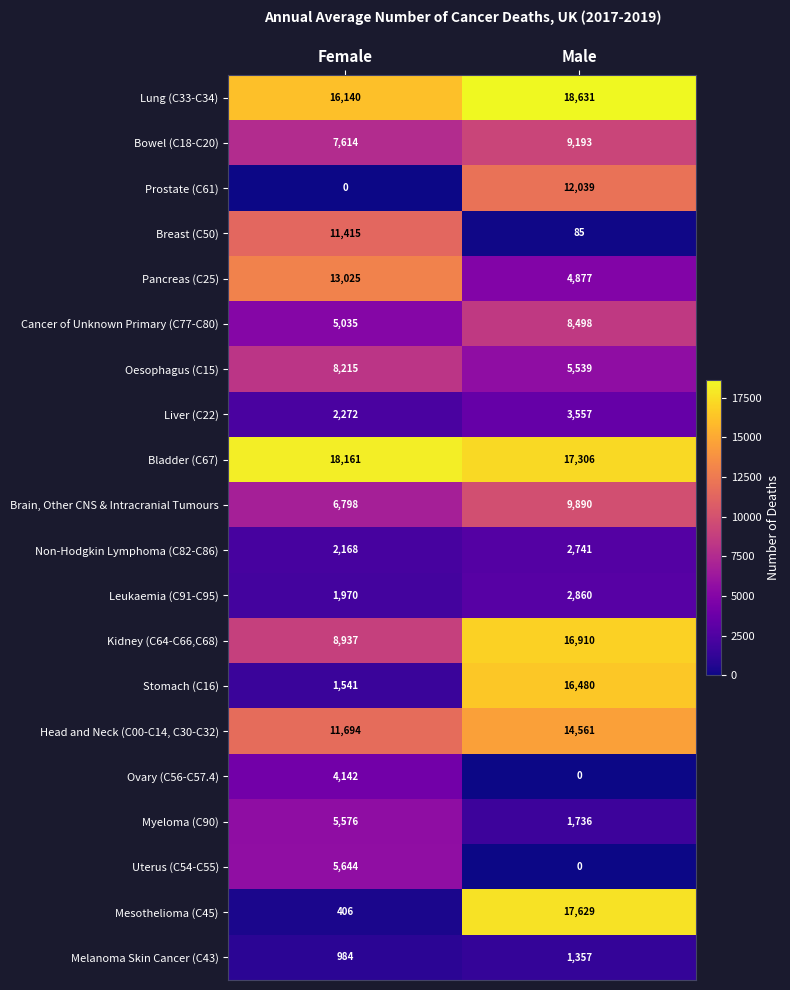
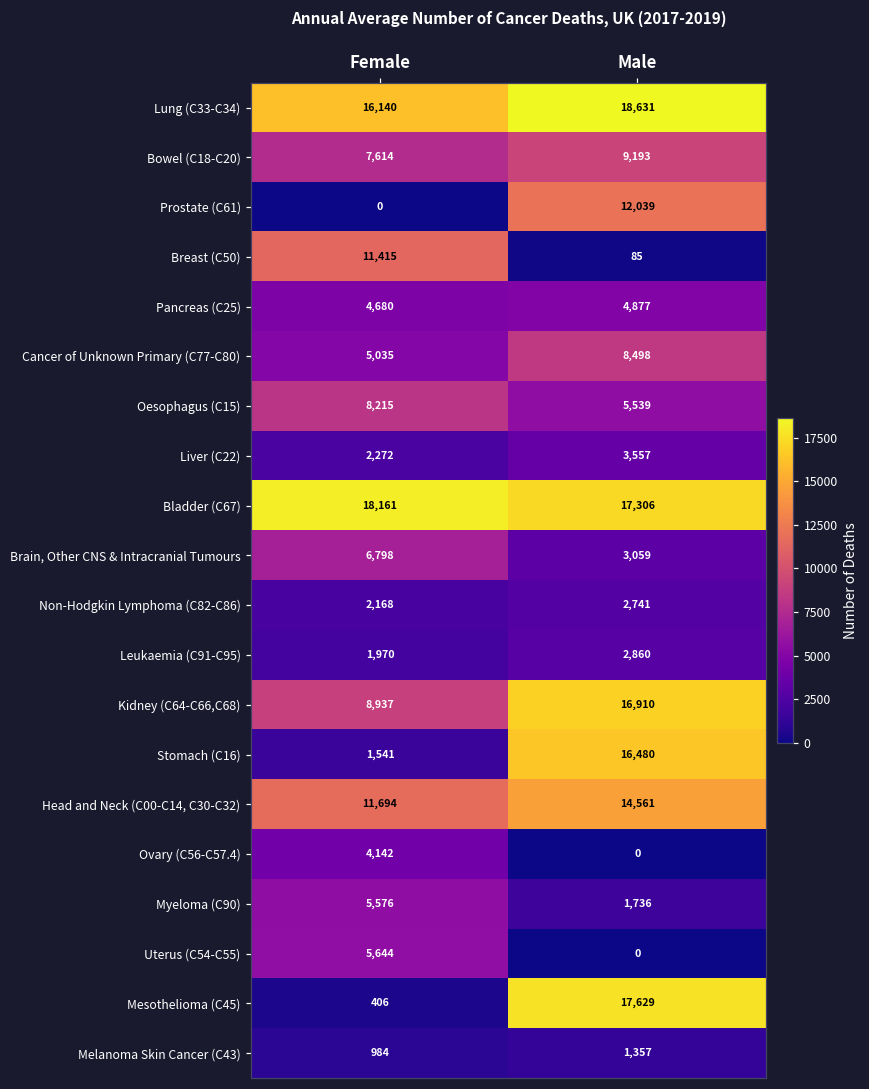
  {
    "Lung (C33-C34)": {
      "Female": "16,140",
      "Male": "18,631"
    },
    "Bowel (C18-C20)": {
      "Female": "7,614",
      "Male": "9,193"
    },
    "Prostate (C61)": {
      "Female": "0",
      "Male": "12,039"
    },
    "Breast (C50)": {
      "Female": "11,415",
      "Male": "85"
    },
    "Pancreas (C25)": {
-     "Female": "13,025",
+     "Female": "4,680",
      "Male": "4,877"
    },
    "Cancer of Unknown Primary (C77-C80)": {
      "Female": "5,035",
      "Male": "8,498"
    },
    "Oesophagus (C15)": {
      "Female": "8,215",
      "Male": "5,539"
    },
    "Liver (C22)": {
      "Female": "2,272",
      "Male": "3,557"
    },
    "Bladder (C67)": {
      "Female": "18,161",
      "Male": "17,306"
    },
    "Brain, Other CNS & Intracranial Tumours": {
      "Female": "6,798",
-     "Male": "9,890"
+     "Male": "3,059"
    },
    "Non-Hodgkin Lymphoma (C82-C86)": {
      "Female": "2,168",
      "Male": "2,741"
    },
    "Leukaemia (C91-C95)": {
      "Female": "1,970",
      "Male": "2,860"
    },
    "Kidney (C64-C66,C68)": {
      "Female": "8,937",
      "Male": "16,910"
    },
    "Stomach (C16)": {
      "Female": "1,541",
      "Male": "16,480"
    },
    "Head and Neck (C00-C14, C30-C32)": {
      "Female": "11,694",
      "Male": "14,561"
    },
    "Ovary (C56-C57.4)": {
      "Female": "4,142",
      "Male": "0"
    },
    "Myeloma (C90)": {
      "Female": "5,576",
      "Male": "1,736"
    },
    "Uterus (C54-C55)": {
      "Female": "5,644",
      "Male": "0"
    },
    "Mesothelioma (C45)": {
      "Female": "406",
      "Male": "17,629"
    },
    "Melanoma Skin Cancer (C43)": {
      "Female": "984",
      "Male": "1,357"
    }
  }
